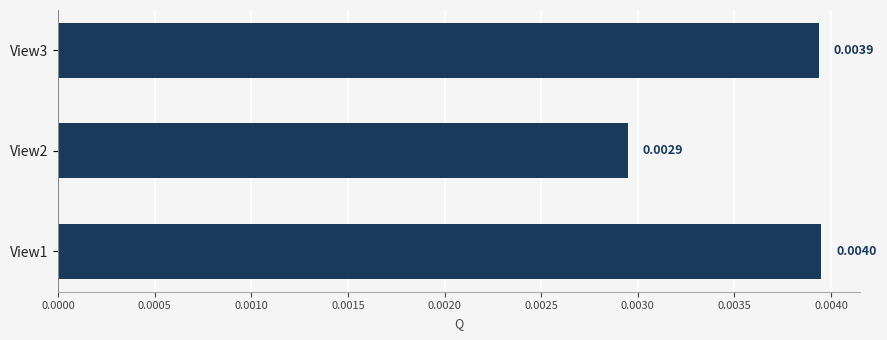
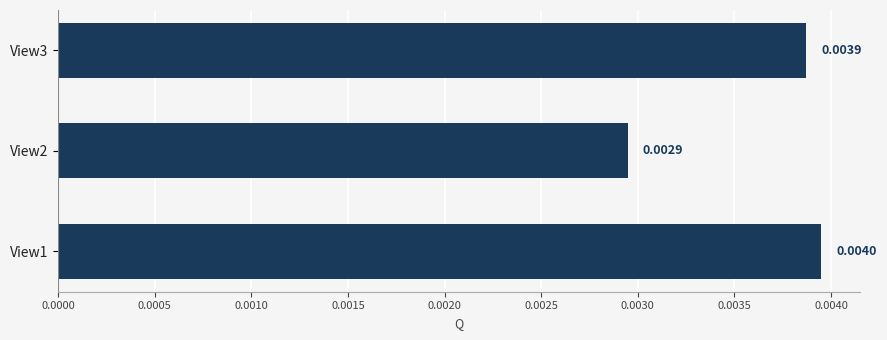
  {
-   "View3": 0.00394
+   "View3": 0.00387
  }
